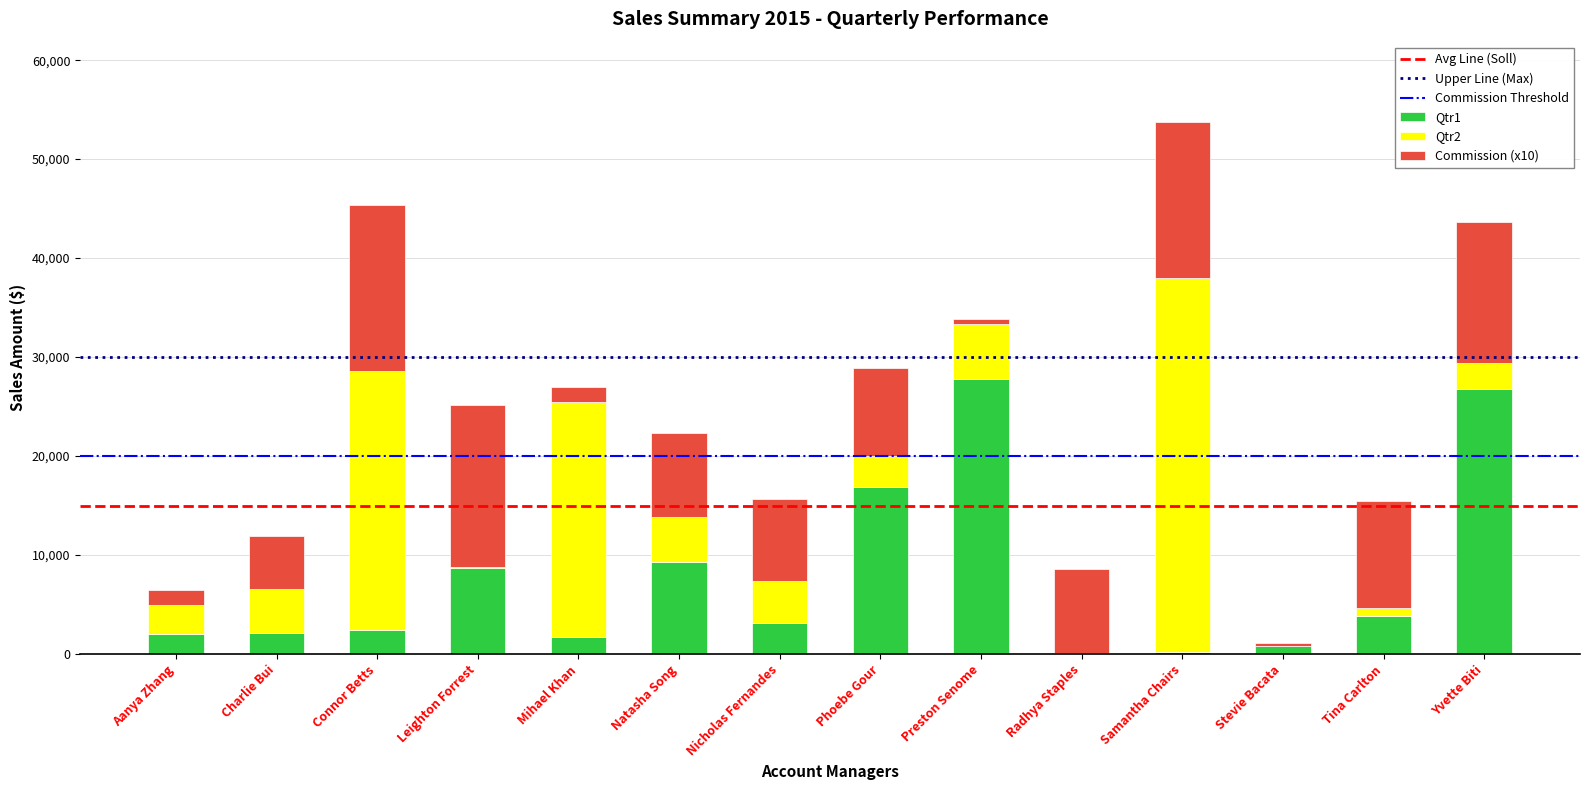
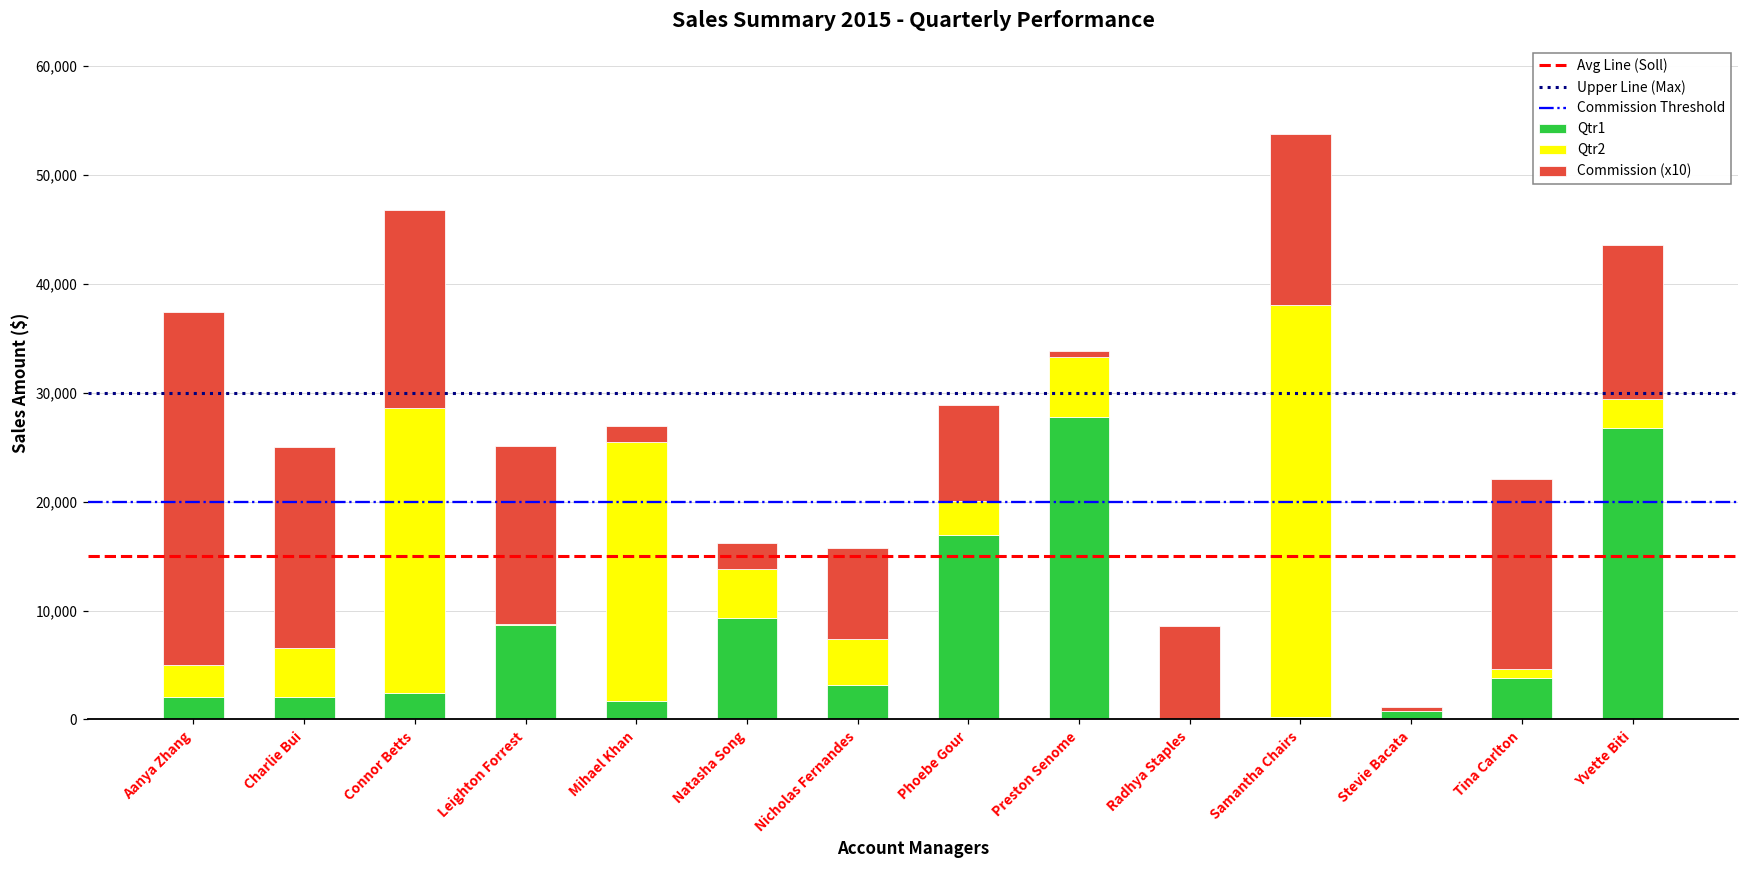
  {
    "Qtr1": {
      "Aanya Zhang": "2,000",
      "Charlie Bui": "2,000",
      "Connor Betts": "2,000",
      "Leighton Forrest": "9,000",
      "Mihael Khan": "2,000",
      "Natasha Song": "9,000",
      "Nicholas Fernandes": "3,000",
      "Phoebe Gour": "17,000",
      "Preston Senome": "28,000",
      "Radhya Staples": "0",
      "Stevie Bacata": "1,000",
      "Tina Carlton": "4,000",
      "Yvette Biti": "27,000"
    },
    "Qtr2": {
      "Aanya Zhang": "3,000",
      "Charlie Bui": "4,000",
      "Connor Betts": "26,000",
      "Mihael Khan": "24,000",
      "Natasha Song": "5,000",
      "Nicholas Fernandes": "4,000",
      "Phoebe Gour": "3,000",
      "Preston Senome": "6,000",
      "Samantha Chairs": "38,000",
      "Stevie Bacata": "0",
      "Tina Carlton": "1,000",
      "Yvette Biti": "3,000"
    },
    "Commission (x10)": {
-     "Aanya Zhang": "1,000",
-     "Charlie Bui": "5,000",
-     "Connor Betts": "17,000",
+     "Aanya Zhang": "32,000",
+     "Charlie Bui": "18,000",
+     "Connor Betts": "18,000",
      "Leighton Forrest": "16,000",
      "Mihael Khan": "2,000",
-     "Natasha Song": "8,000",
+     "Natasha Song": "2,000",
      "Nicholas Fernandes": "8,000",
      "Phoebe Gour": "9,000",
      "Preston Senome": "1,000",
      "Radhya Staples": "9,000",
      "Samantha Chairs": "16,000",
      "Stevie Bacata": "0",
-     "Tina Carlton": "11,000",
+     "Tina Carlton": "17,000",
      "Yvette Biti": "14,000"
    }
  }
